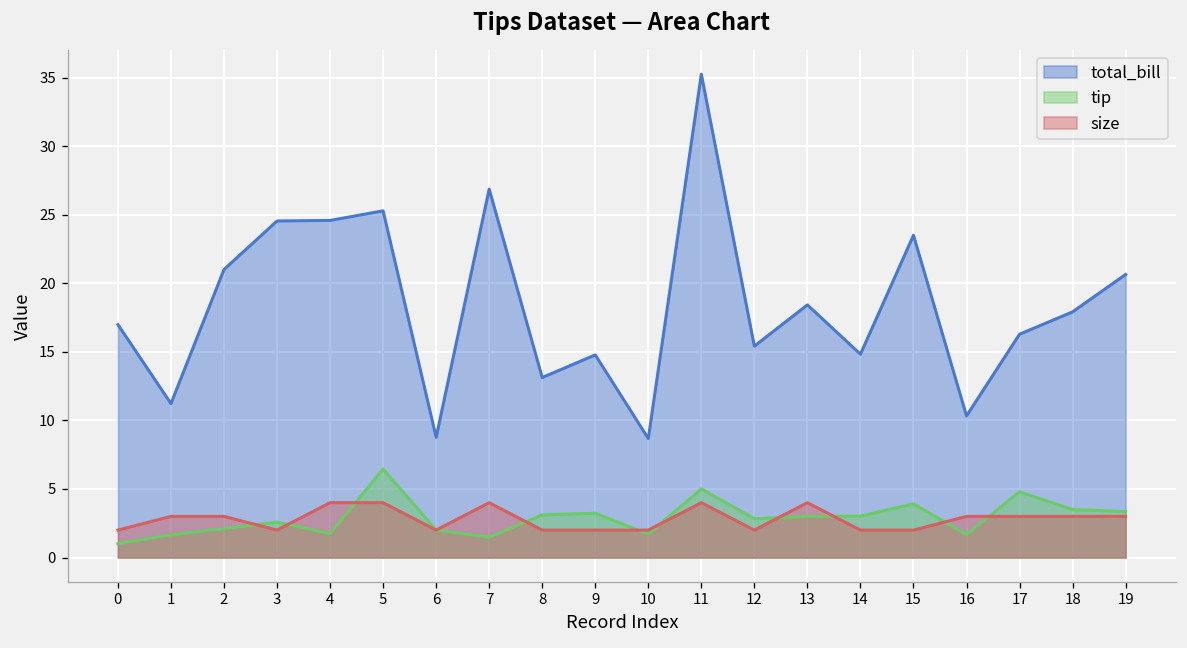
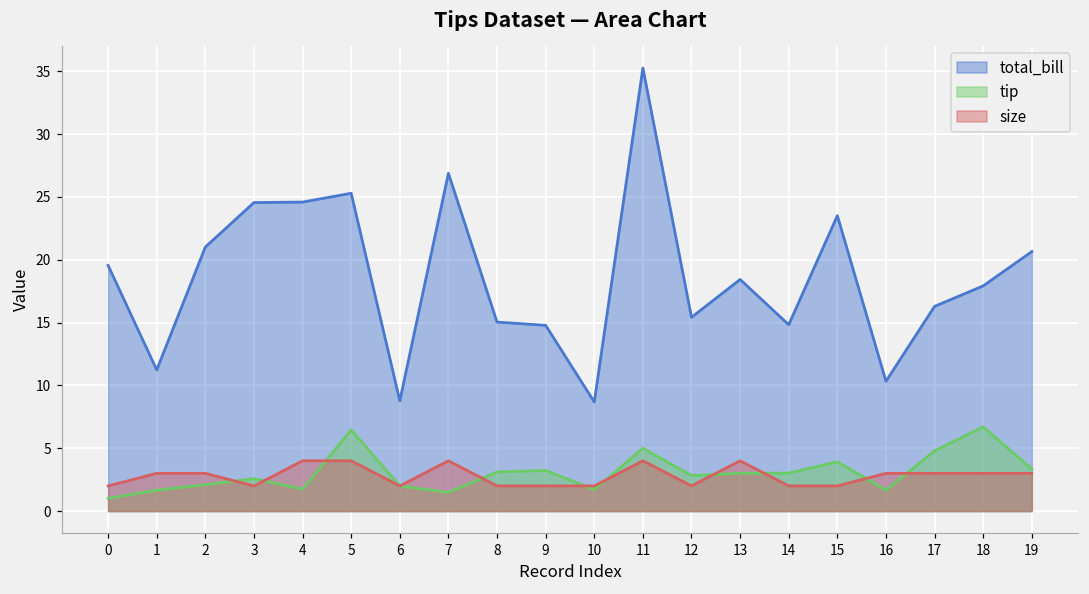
  {
    "total_bill": {
-     "0": 17.0,
+     "0": 19.6,
      "1": 11.2,
      "2": 21.0,
      "3": 24.6,
      "4": 24.6,
      "5": 25.3,
      "6": 8.8,
      "7": 26.9,
-     "8": 13.1,
+     "8": 15.0,
      "9": 14.8,
      "10": 8.7,
      "11": 35.3,
      "12": 15.4,
      "13": 18.4,
      "14": 14.8,
      "15": 23.5,
      "16": 10.3,
      "17": 16.3,
      "18": 17.9,
      "19": 20.7
    },
    "tip": {
      "0": 1.0,
      "1": 1.7,
      "2": 2.1,
      "3": 2.6,
      "4": 1.7,
      "5": 6.5,
      "7": 1.5,
      "8": 3.1,
      "9": 3.2,
      "10": 1.7,
      "11": 5.0,
      "12": 2.8,
      "13": 3.0,
      "14": 3.0,
      "15": 3.9,
      "16": 1.7,
      "17": 4.8,
-     "18": 3.5,
+     "18": 6.7,
      "19": 3.4
    },
    "size": {
      "0": 2.0,
      "1": 3.0,
      "2": 3.0,
      "3": 2.0,
      "4": 4.0,
      "5": 4.0,
      "7": 4.0,
      "8": 2.0,
      "9": 2.0,
      "10": 2.0,
      "11": 4.0,
      "12": 2.0,
      "13": 4.0,
      "14": 2.0,
      "15": 2.0,
      "16": 3.0,
      "17": 3.0,
      "18": 3.0,
      "19": 3.0
    }
  }
